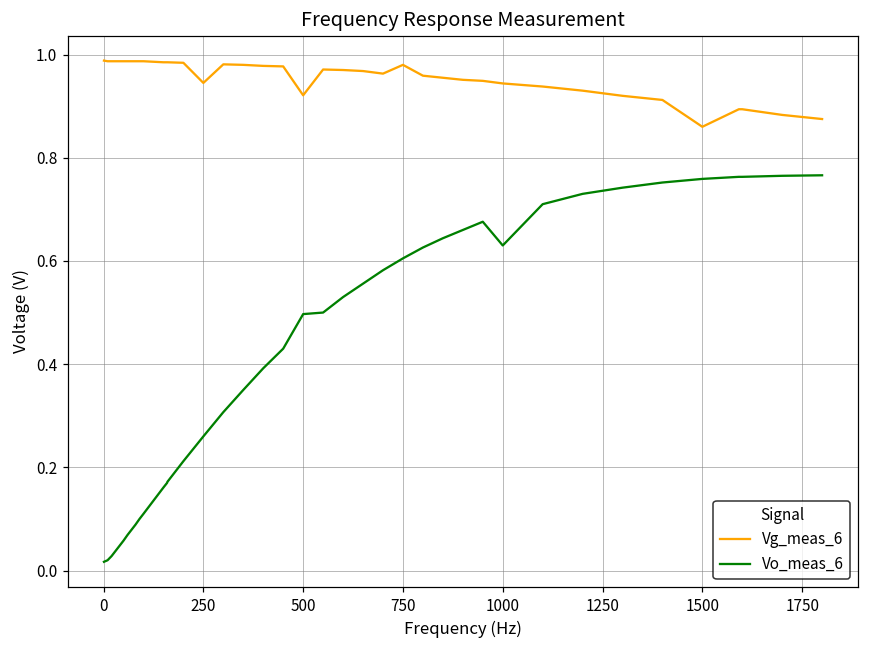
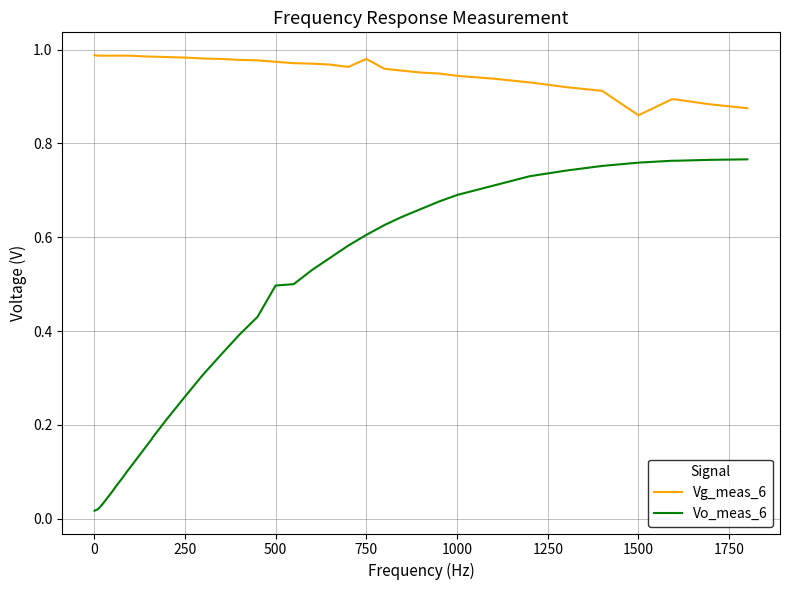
  {
    "Vg_meas_6": {
-     "250": 0.95,
-     "500": 0.92,
+     "250": 0.98,
+     "500": 0.97,
      "750": 0.98,
      "1000": 0.94,
      "1500": 0.86
    },
    "Vo_meas_6": {
      "250": 0.26,
      "500": 0.50,
      "750": 0.61,
-     "1000": 0.63,
+     "1000": 0.69,
      "1500": 0.76
    }
  }
